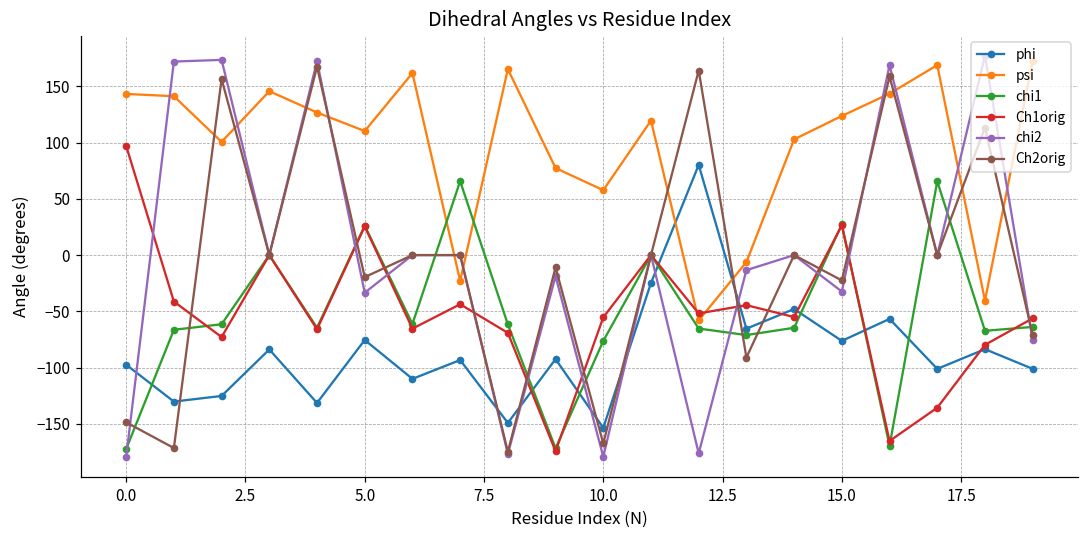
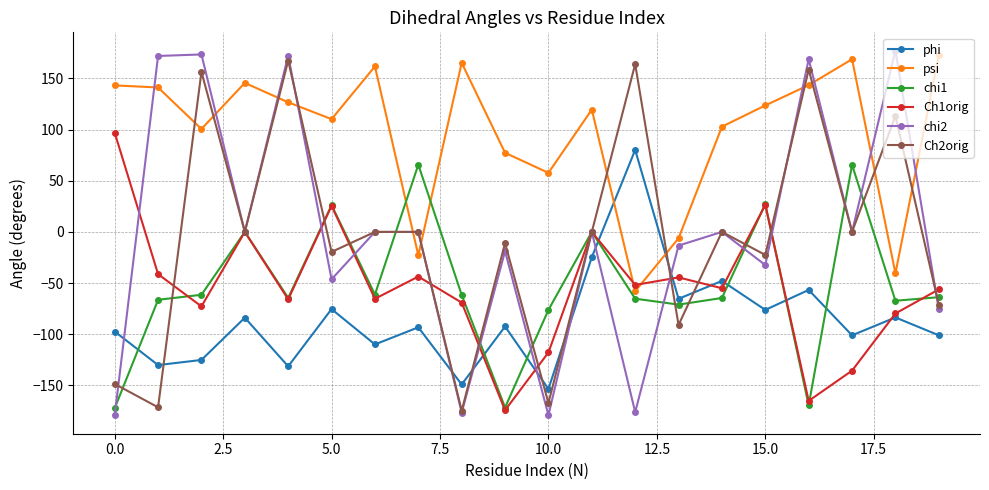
  {
    "phi": {
      "0.0": -97,
      "5.0": -75,
      "10.0": -153,
      "15.0": -76
    },
    "psi": {
      "0.0": 143,
      "5.0": 110,
      "10.0": 58,
      "15.0": 124
    },
    "chi1": {
      "0.0": -172,
      "10.0": -76
    },
    "Ch1orig": {
      "0.0": 97,
-     "10.0": -55
+     "10.0": -118
    },
    "chi2": {
      "0.0": -179,
-     "5.0": -33,
+     "5.0": -46,
      "10.0": -179,
      "15.0": -32
    },
    "Ch2orig": {
      "0.0": -149,
      "5.0": -20,
      "10.0": -167,
      "15.0": -23
    }
  }
